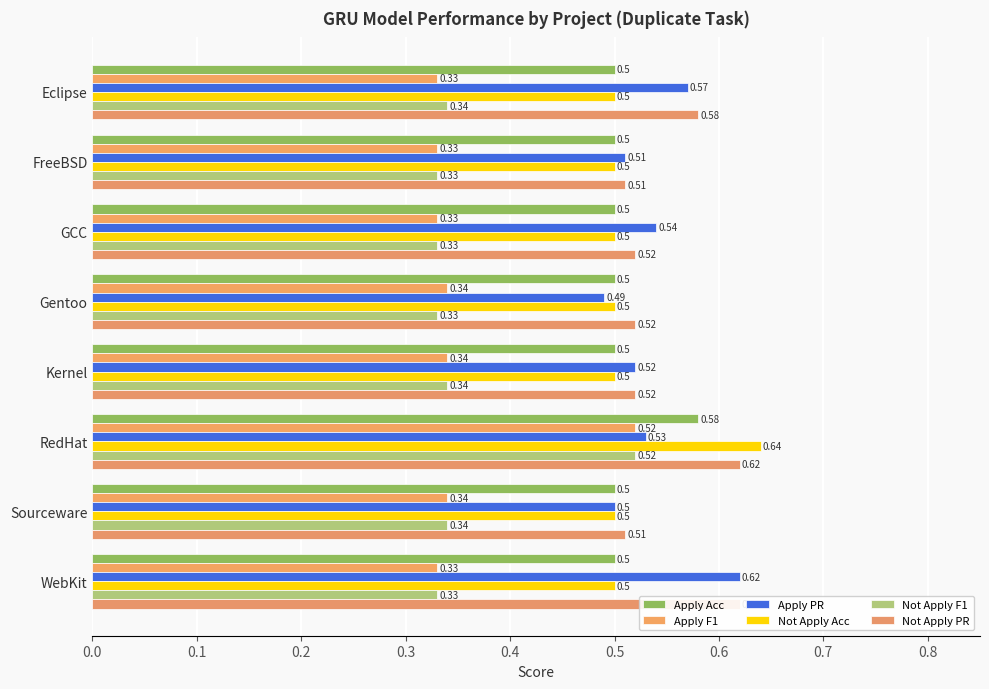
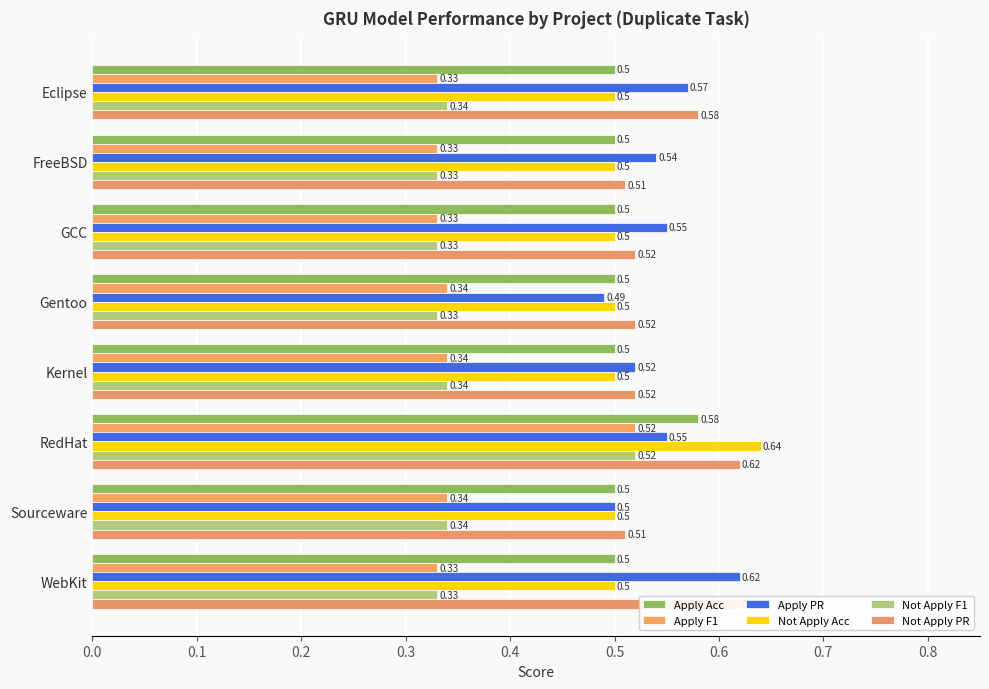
  {
    "Apply PR": {
      "Eclipse": 0.57,
-     "FreeBSD": 0.51,
-     "GCC": 0.54,
+     "FreeBSD": 0.54,
+     "GCC": 0.55,
      "Gentoo": 0.49,
      "Kernel": 0.52,
-     "RedHat": 0.53,
+     "RedHat": 0.55,
      "Sourceware": 0.5,
      "WebKit": 0.62
    },
    "Not Apply Acc": {
      "Eclipse": 0.5,
      "FreeBSD": 0.5,
      "GCC": 0.5,
      "Gentoo": 0.5,
      "Kernel": 0.5,
      "RedHat": 0.64,
      "Sourceware": 0.5,
      "WebKit": 0.5
    }
  }
